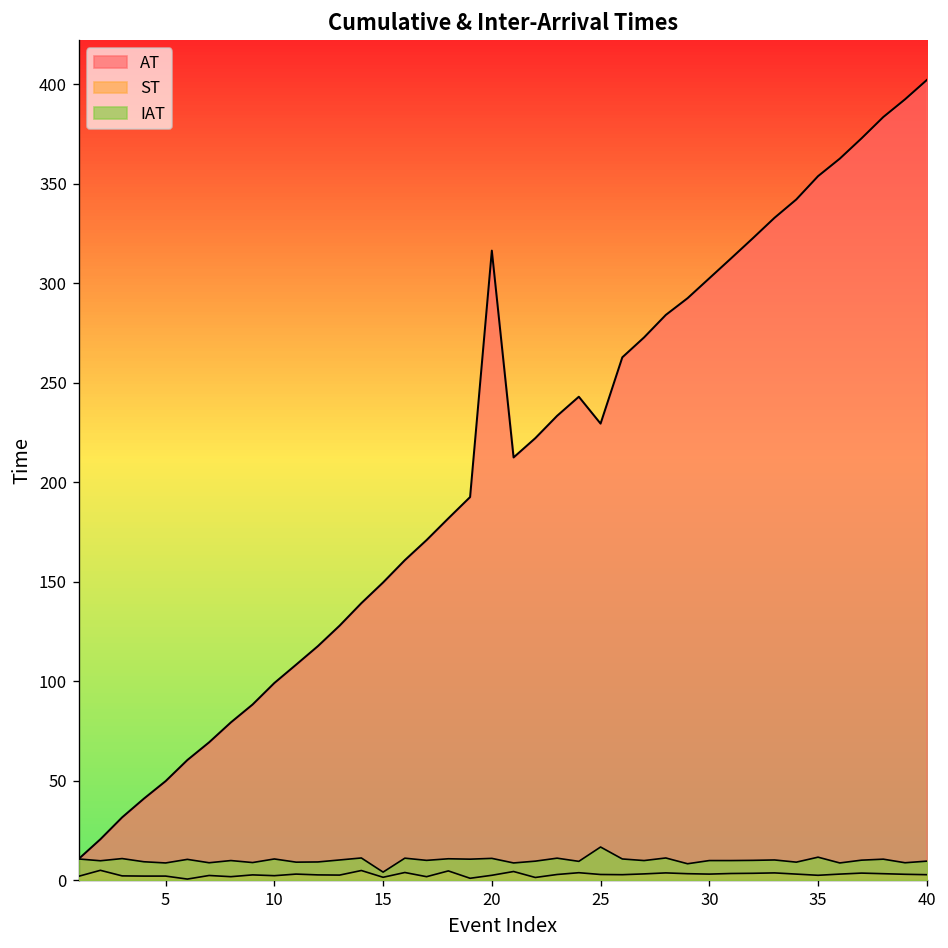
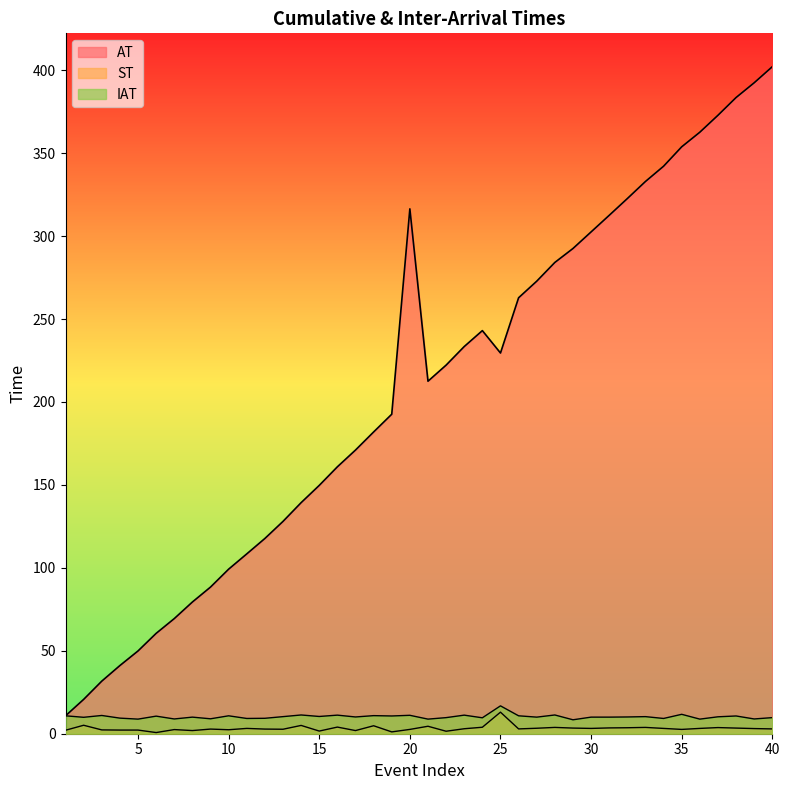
  {
    "AT": {
      "5": 50,
      "10": 99,
      "15": 150,
      "20": 316,
      "25": 230,
      "30": 303,
      "35": 354,
      "40": 402
    },
    "ST": {
      "5": 2,
      "10": 2,
      "15": 2,
      "20": 3,
-     "25": 3,
+     "25": 13,
      "30": 3,
      "35": 3,
      "40": 3
    },
    "IAT": {
      "5": 9,
      "10": 11,
-     "15": 4,
+     "15": 10,
      "20": 11,
      "25": 17,
      "30": 10,
      "35": 12,
      "40": 10
    }
  }
